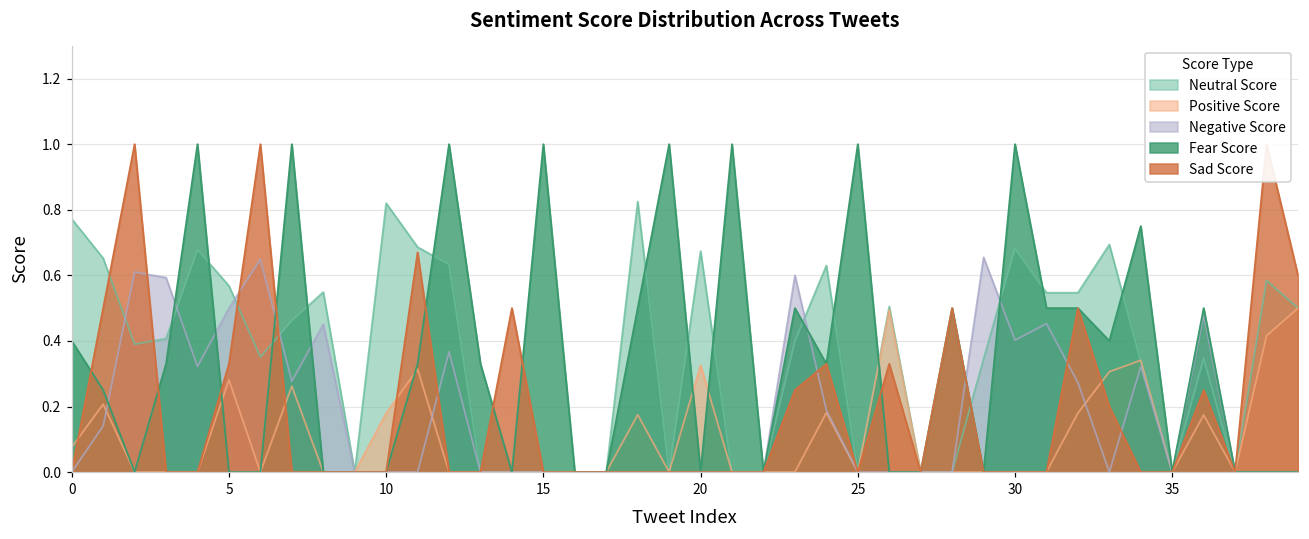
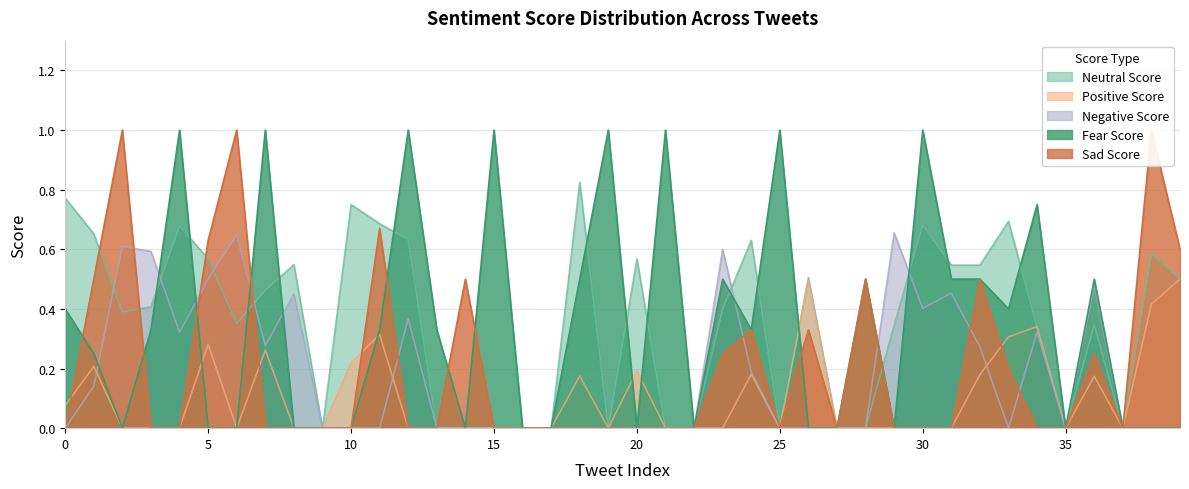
  {
    "Neutral Score": {
      "0": 0.77,
      "5": 0.57,
-     "10": 0.82,
-     "20": 0.67,
+     "10": 0.75,
+     "20": 0.57,
      "30": 0.68
    },
    "Positive Score": {
      "0": 0.08,
      "5": 0.28,
-     "10": 0.18,
-     "20": 0.33
+     "10": 0.22,
+     "20": 0.19
    },
    "Negative Score": {
      "5": 0.50,
      "30": 0.40
    },
    "Fear Score": {
      "0": 0.40,
      "5": 0.00,
      "15": 1.00,
      "25": 1.00,
      "30": 1.00
    },
    "Sad Score": {
-     "5": 0.33
+     "5": 0.63
    }
  }
